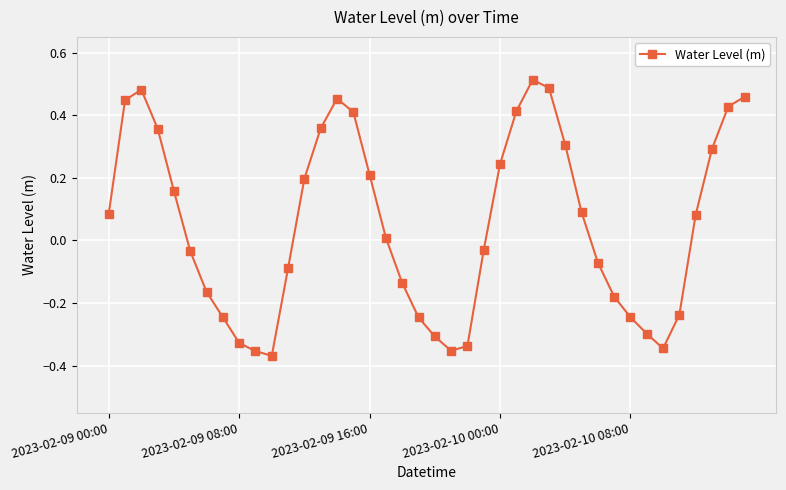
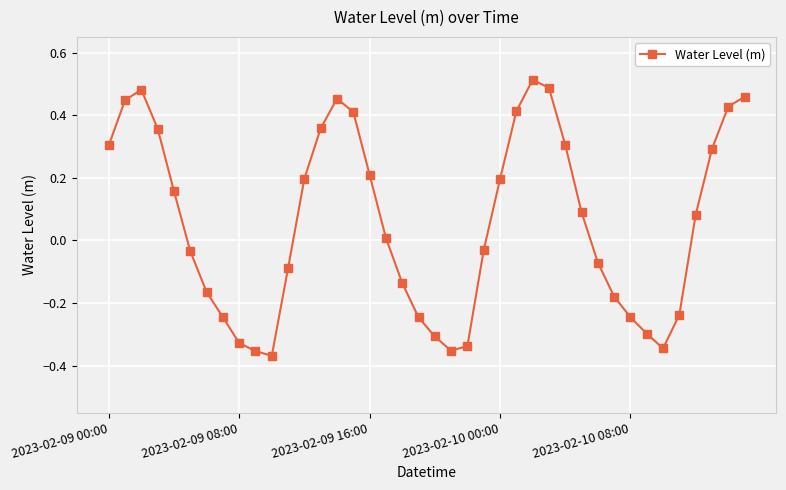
  {
-   "2023-02-09 00:00": 0.09,
+   "2023-02-09 00:00": 0.30,
    "2023-02-09 08:00": -0.33,
    "2023-02-09 16:00": 0.21,
-   "2023-02-10 00:00": 0.24,
+   "2023-02-10 00:00": 0.20,
    "2023-02-10 08:00": -0.25
  }
